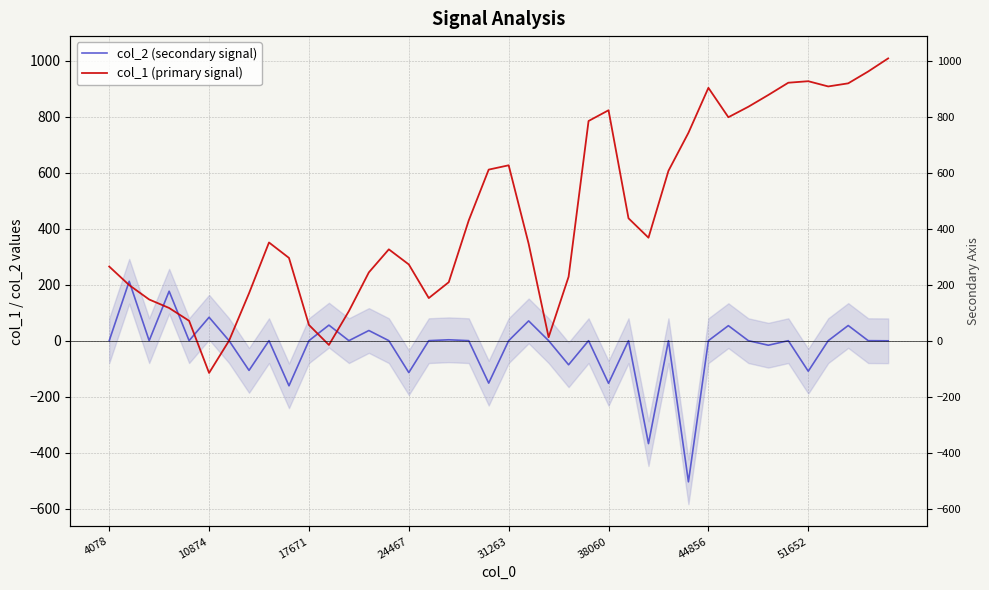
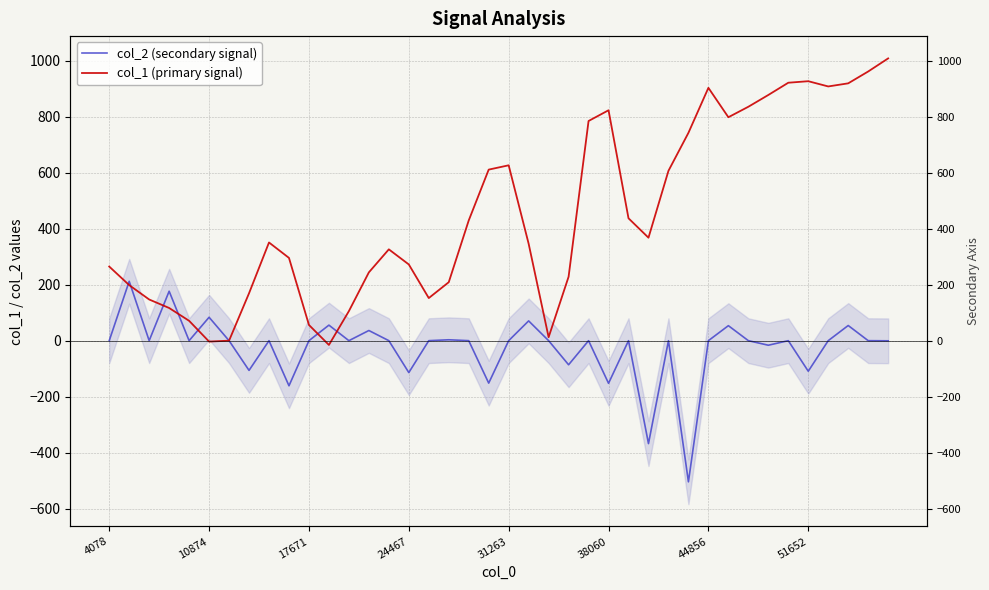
  {
    "col_2 (secondary signal)": {
      "4078": 0,
      "10874": 80,
      "17671": 0,
      "24467": -110,
      "31263": 0,
      "38060": -150,
      "44856": 0,
      "51652": -110
    },
    "col_1 (primary signal)": {
      "4078": 260,
-     "10874": -120,
+     "10874": 0,
      "17671": 60,
      "24467": 270,
      "31263": 630,
      "38060": 820,
      "44856": 900,
      "51652": 930
    }
  }
